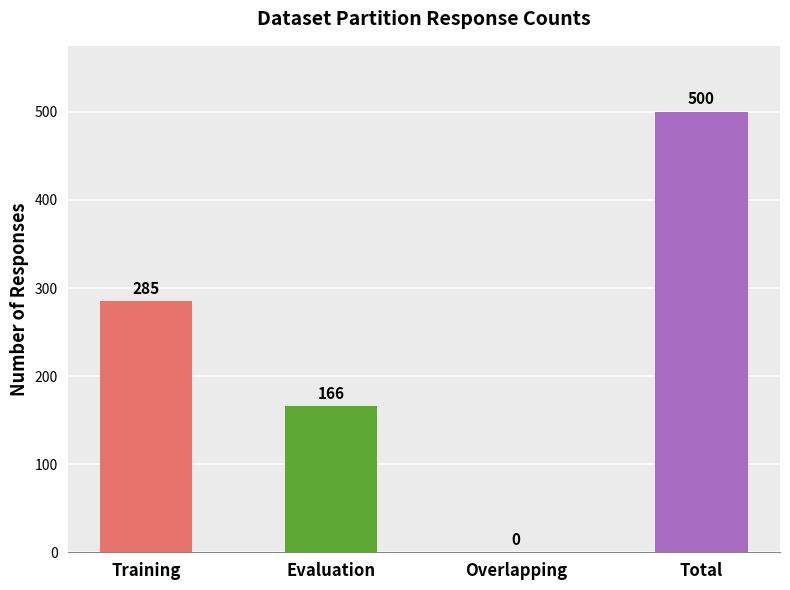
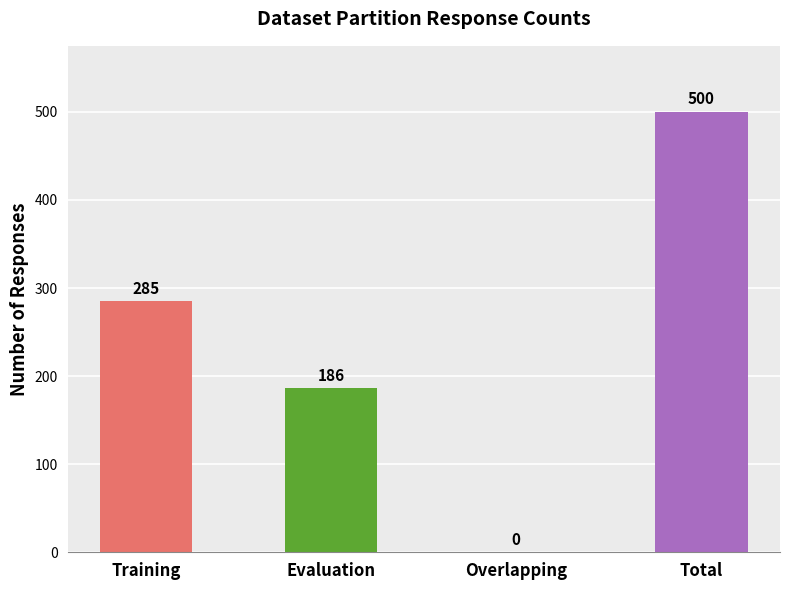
  {
    "Training": 285,
-   "Evaluation": 166,
+   "Evaluation": 186,
    "Overlapping": 0,
    "Total": 500
  }
